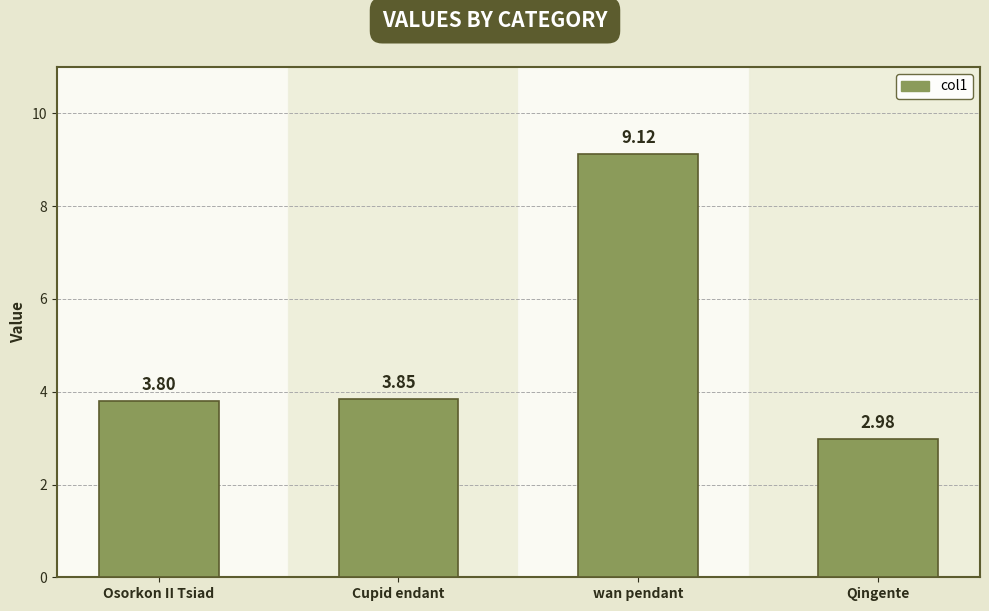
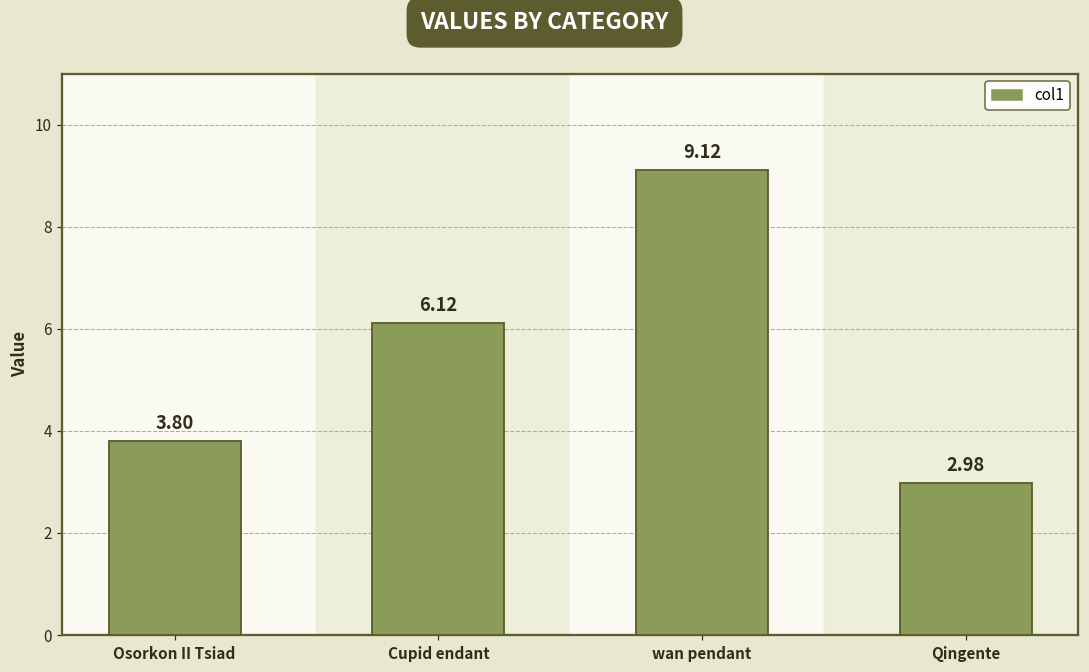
  {
    "Osorkon II Tsiad": 3.80,
-   "Cupid endant": 3.85,
+   "Cupid endant": 6.12,
    "wan pendant": 9.12,
    "Qingente": 2.98
  }
